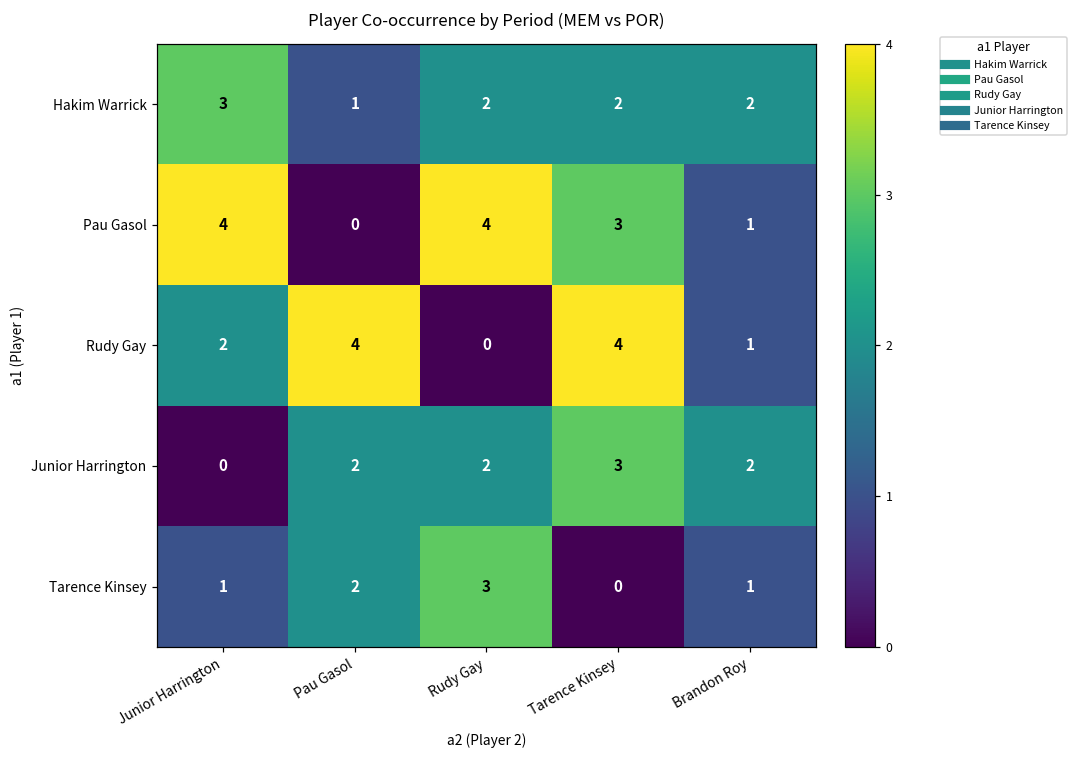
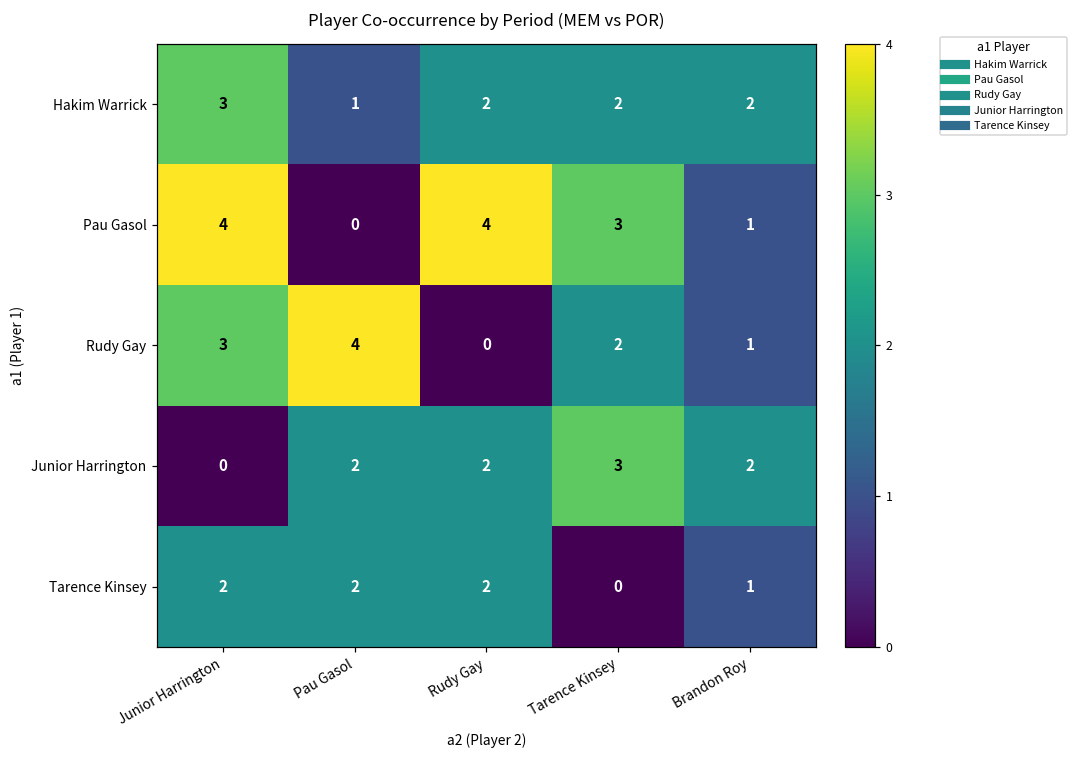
  {
    "Hakim Warrick": {
      "Junior Harrington": 3,
      "Pau Gasol": 1,
      "Rudy Gay": 2,
      "Tarence Kinsey": 2,
      "Brandon Roy": 2
    },
    "Pau Gasol": {
      "Junior Harrington": 4,
      "Pau Gasol": 0,
      "Rudy Gay": 4,
      "Tarence Kinsey": 3,
      "Brandon Roy": 1
    },
    "Rudy Gay": {
-     "Junior Harrington": 2,
+     "Junior Harrington": 3,
      "Pau Gasol": 4,
      "Rudy Gay": 0,
-     "Tarence Kinsey": 4,
+     "Tarence Kinsey": 2,
      "Brandon Roy": 1
    },
    "Junior Harrington": {
      "Junior Harrington": 0,
      "Pau Gasol": 2,
      "Rudy Gay": 2,
      "Tarence Kinsey": 3,
      "Brandon Roy": 2
    },
    "Tarence Kinsey": {
-     "Junior Harrington": 1,
+     "Junior Harrington": 2,
      "Pau Gasol": 2,
-     "Rudy Gay": 3,
+     "Rudy Gay": 2,
      "Tarence Kinsey": 0,
      "Brandon Roy": 1
    }
  }
